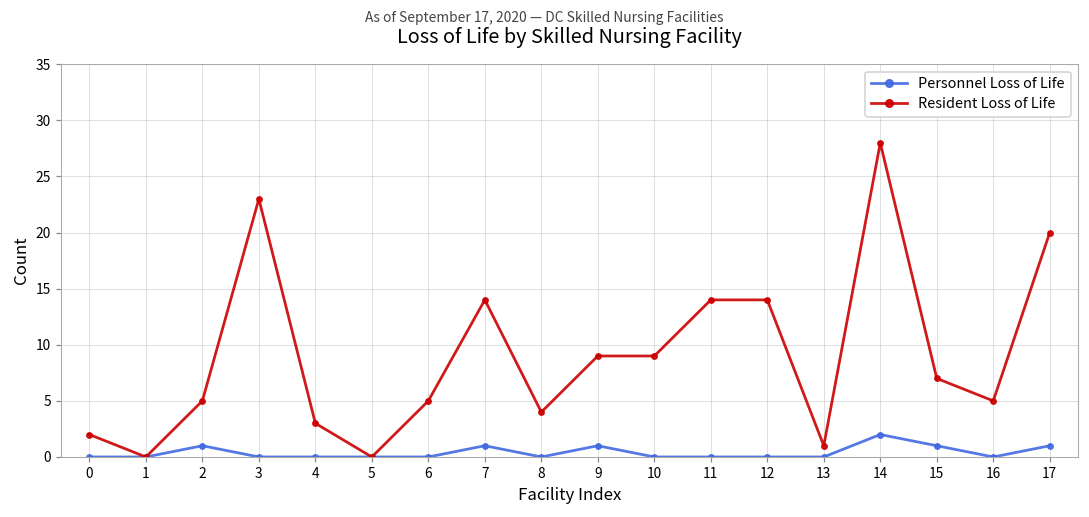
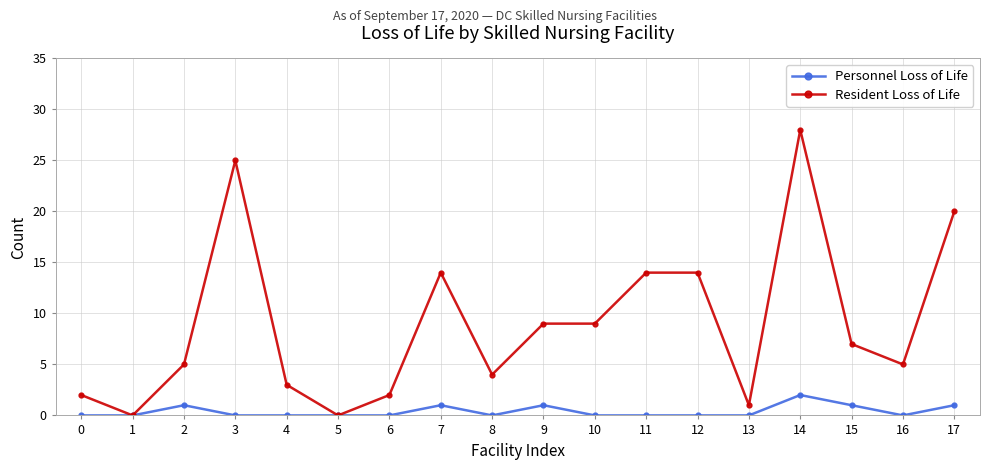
  {
    "Personnel Loss of Life": {
      "0": 0,
      "2": 1,
      "3": 0,
      "4": 0,
      "6": 0,
      "7": 1,
      "8": 0,
      "9": 1,
      "10": 0,
      "11": 0,
      "12": 0,
      "13": 0,
      "14": 2,
      "15": 1,
      "16": 0,
      "17": 1
    },
    "Resident Loss of Life": {
      "0": 2,
      "2": 5,
-     "3": 23,
+     "3": 25,
      "4": 3,
-     "6": 5,
+     "6": 2,
      "7": 14,
      "8": 4,
      "9": 9,
      "10": 9,
      "11": 14,
      "12": 14,
      "13": 1,
      "14": 28,
      "15": 7,
      "16": 5,
      "17": 20
    }
  }
